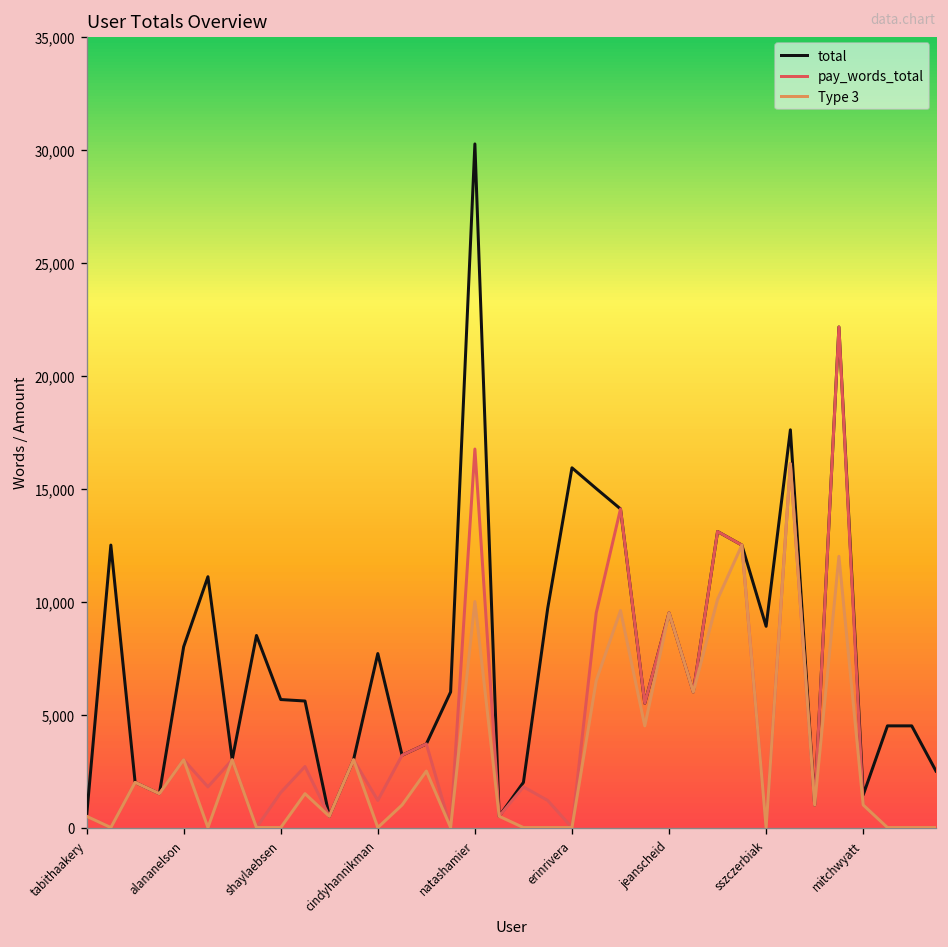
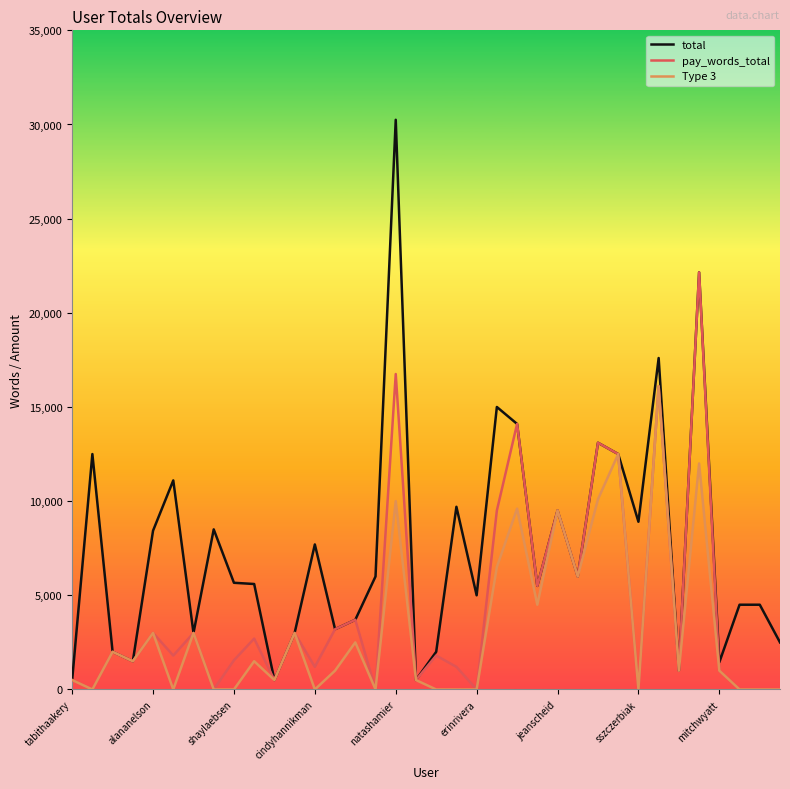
  {
    "total": {
-     "alananelson": "8,000",
+     "alananelson": "8,400",
      "shaylaebsen": "5,700",
      "cindyhannikman": "7,700",
      "natashamier": "30,300",
-     "erinrivera": "15,900",
+     "erinrivera": "5,000",
      "sszczerbiak": "8,900",
      "mitchwyatt": "1,400"
    }
  }
